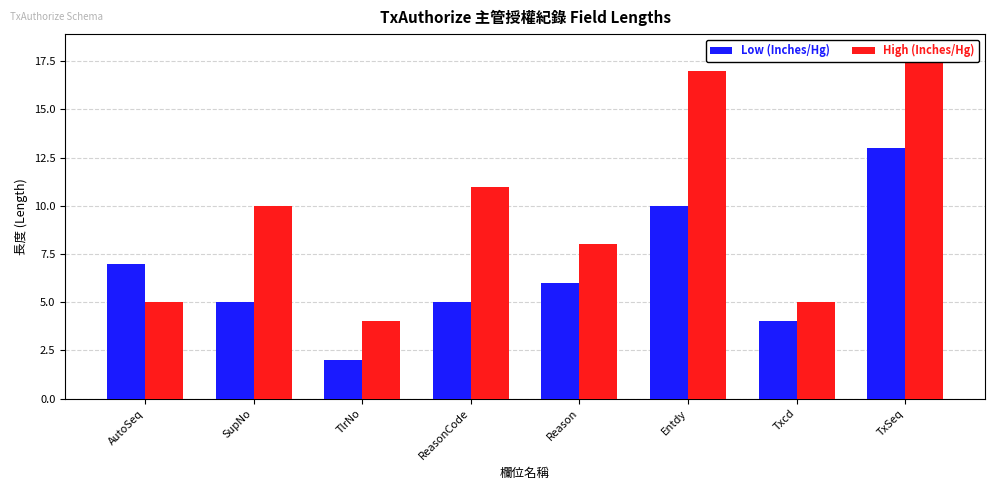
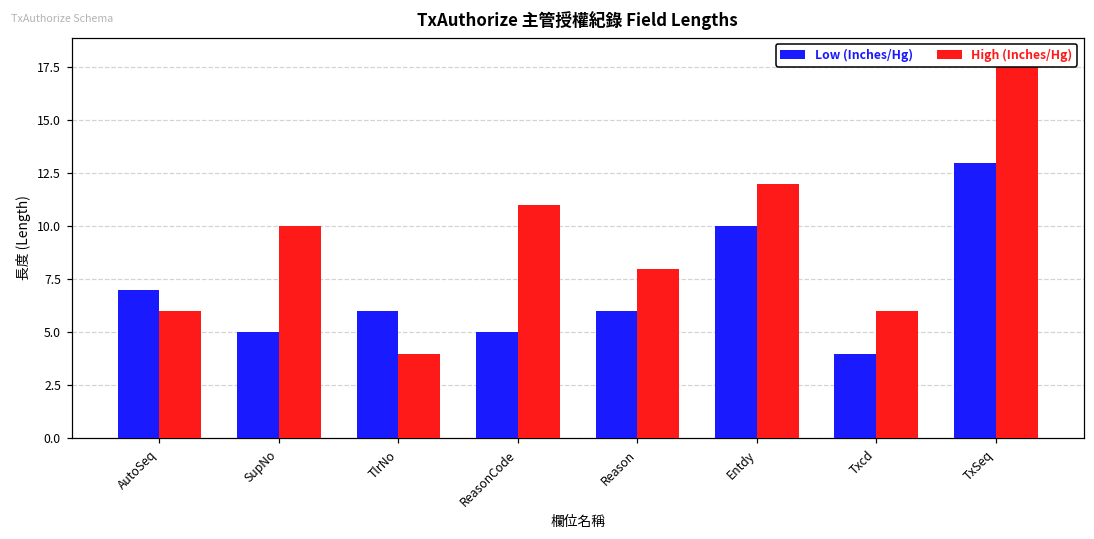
  {
    "Low (Inches/Hg)": {
      "AutoSeq": 7,
      "SupNo": 5,
-     "TlrNo": 2,
+     "TlrNo": 6,
      "ReasonCode": 5,
      "Reason": 6,
      "Entdy": 10,
      "Txcd": 4,
      "TxSeq": 13
    },
    "High (Inches/Hg)": {
-     "AutoSeq": 5,
+     "AutoSeq": 6,
      "SupNo": 10,
      "TlrNo": 4,
      "ReasonCode": 11,
      "Reason": 8,
-     "Entdy": 17,
-     "Txcd": 5
+     "Entdy": 12,
+     "Txcd": 6
    }
  }
